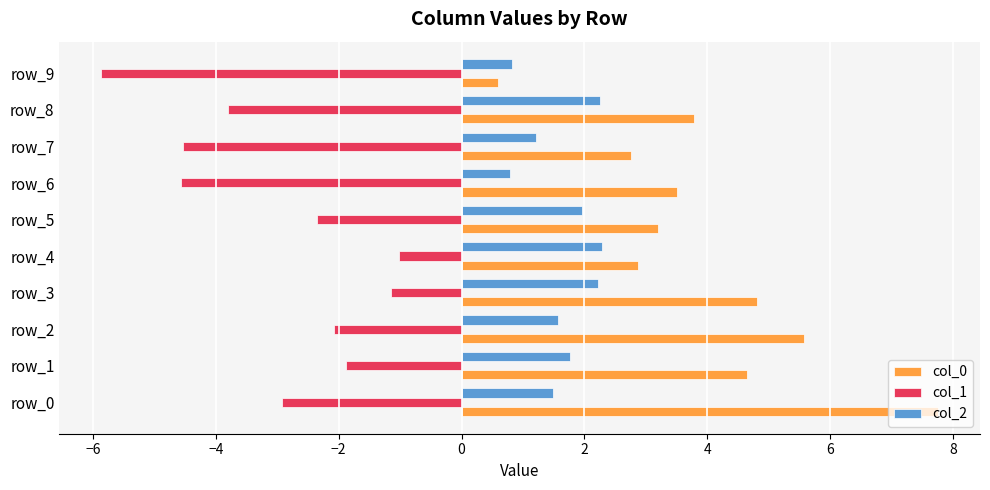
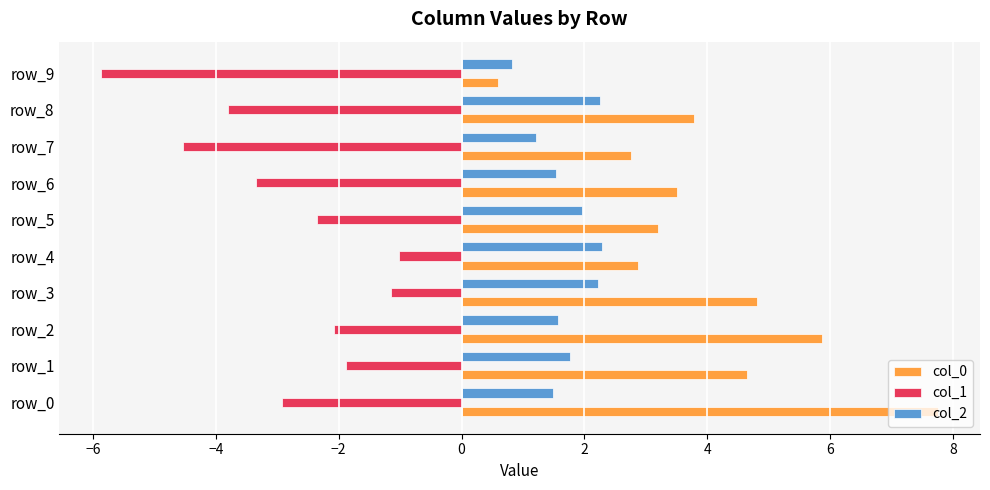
  {
    "col_0": {
      "row_9": 0.6,
      "row_8": 3.8,
      "row_7": 2.8,
      "row_6": 3.5,
      "row_5": 3.2,
      "row_4": 2.9,
      "row_3": 4.8,
-     "row_2": 5.6,
+     "row_2": 5.9,
      "row_1": 4.6
    },
    "col_1": {
      "row_9": -5.9,
      "row_8": -3.8,
      "row_7": -4.5,
-     "row_6": -4.6,
+     "row_6": -3.3,
      "row_5": -2.3,
      "row_4": -1.0,
      "row_3": -1.1,
      "row_2": -2.1,
      "row_1": -1.9,
      "row_0": -2.9
    },
    "col_2": {
      "row_9": 0.8,
      "row_8": 2.2,
      "row_7": 1.2,
-     "row_6": 0.8,
+     "row_6": 1.5,
      "row_5": 2.0,
      "row_4": 2.3,
      "row_3": 2.2,
      "row_2": 1.6,
      "row_1": 1.8,
      "row_0": 1.5
    }
  }
